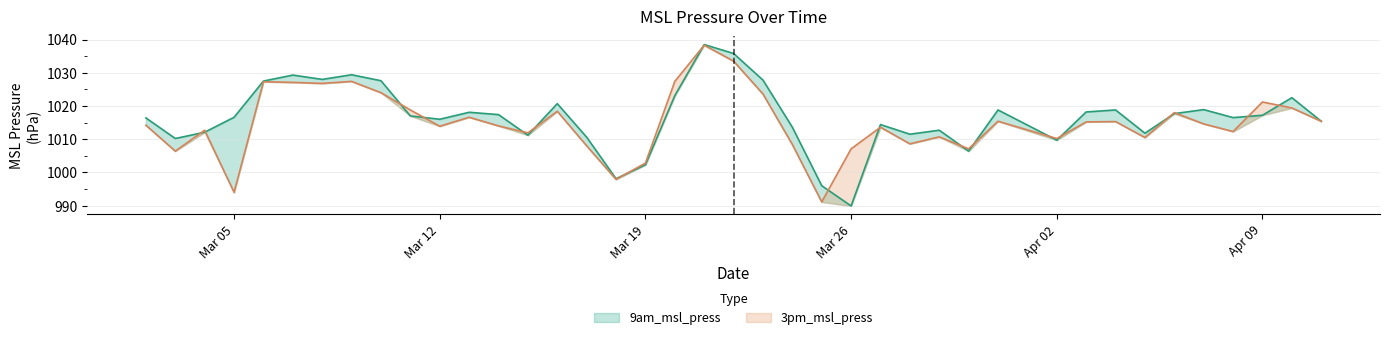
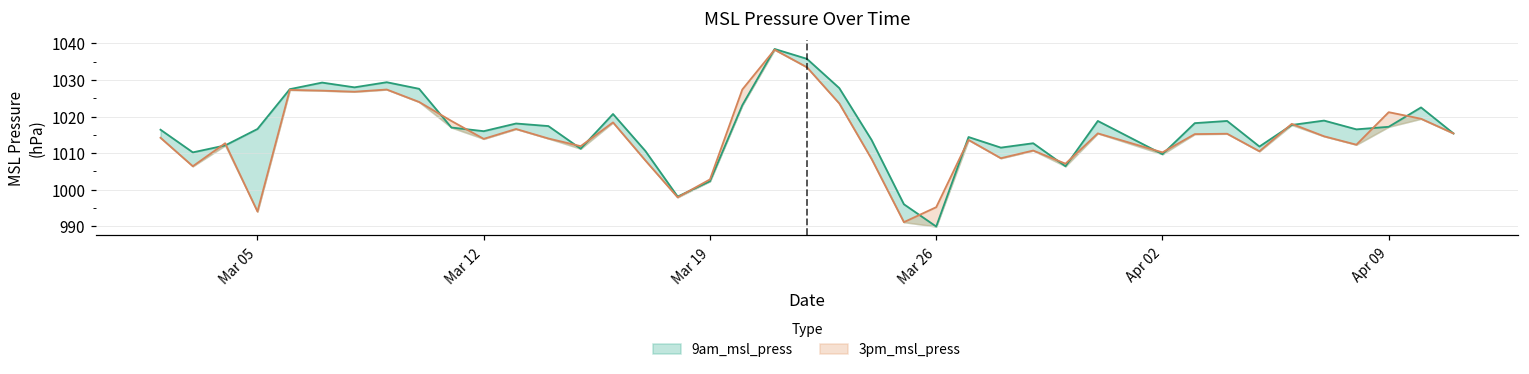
  {
    "9am_msl_press": {
      "Mar 05": 1017,
      "Mar 12": 1016,
      "Mar 26": 990,
      "Apr 09": 1017
    },
    "3pm_msl_press": {
      "Mar 05": 994,
      "Mar 12": 1014,
-     "Mar 26": 1007,
+     "Mar 26": 995,
      "Apr 09": 1021
    }
  }
